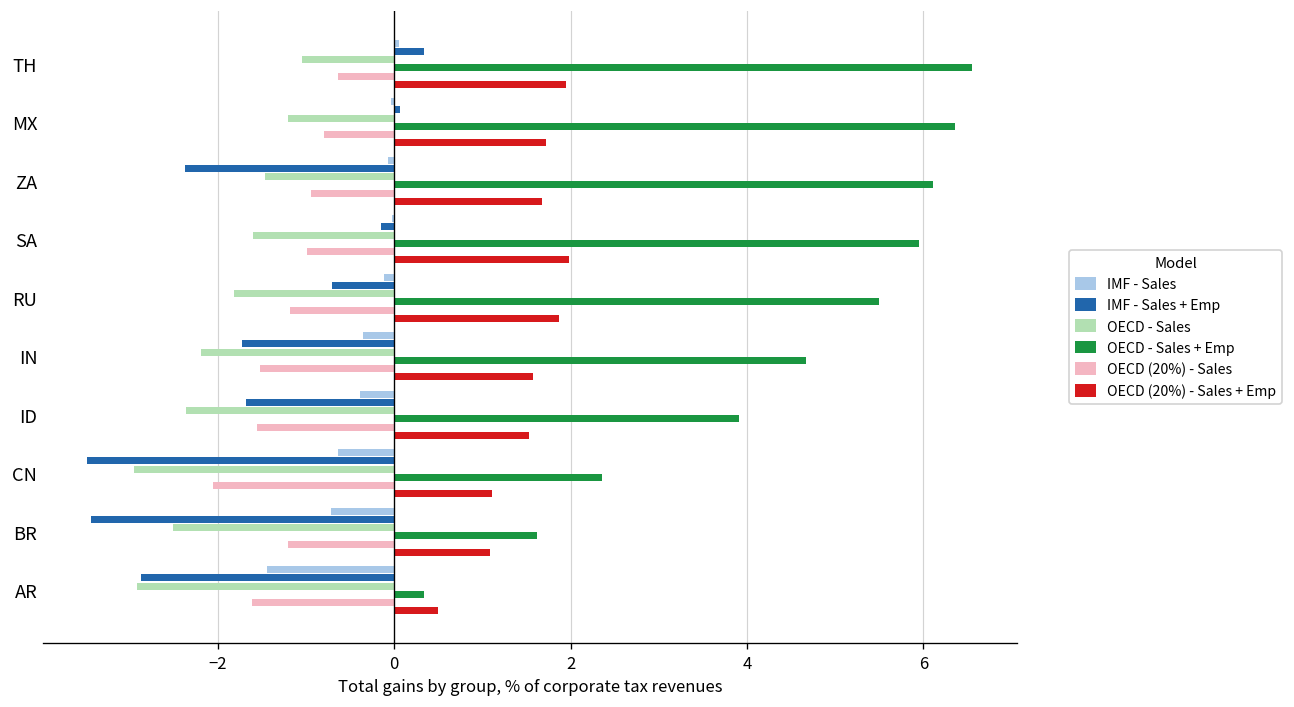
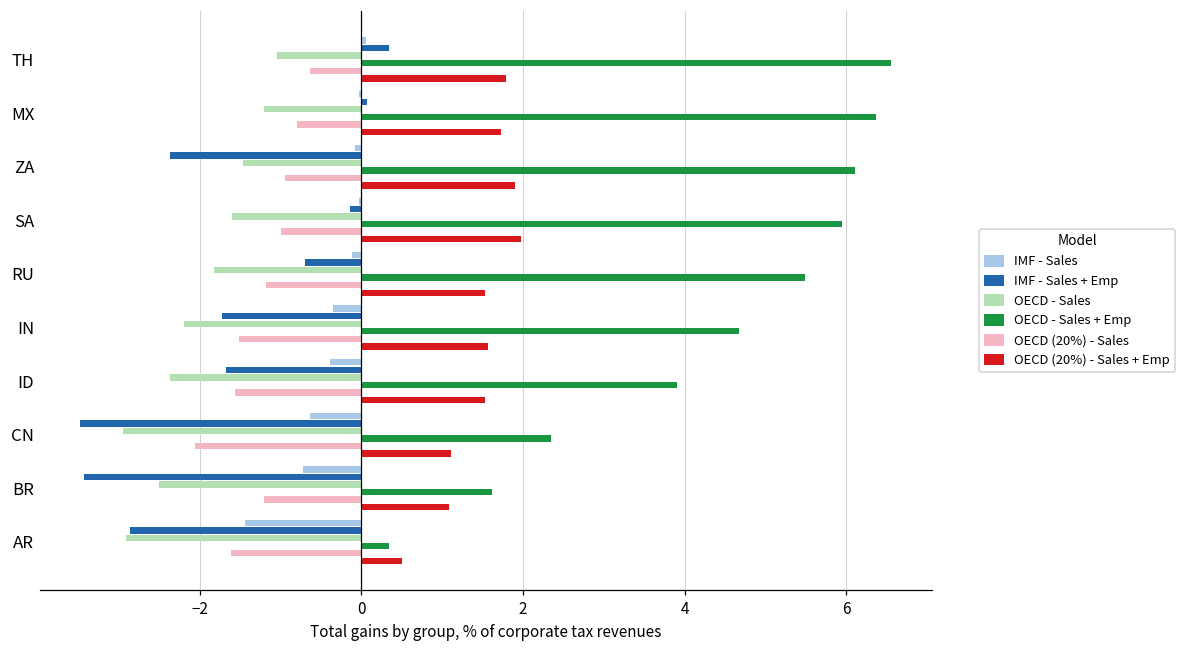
  {
    "IMF - Sales + Emp": {
      "TH": 0.3,
      "MX": 0.1,
      "ZA": -2.4,
      "SA": -0.1,
      "RU": -0.7,
      "IN": -1.7,
      "ID": -1.7,
      "CN": -3.5,
      "BR": -3.4,
      "AR": -2.9
    },
    "OECD - Sales + Emp": {
      "TH": 6.6,
      "MX": 6.4,
      "ZA": 6.1,
      "SA": 5.9,
      "RU": 5.5,
      "IN": 4.7,
      "ID": 3.9,
      "CN": 2.4,
      "BR": 1.6,
      "AR": 0.3
    },
    "OECD (20%) - Sales": {
      "TH": -0.6,
      "MX": -0.8,
      "ZA": -0.9,
      "SA": -1.0,
      "RU": -1.2,
      "IN": -1.5,
      "ID": -1.6,
      "CN": -2.1,
      "BR": -1.2,
      "AR": -1.6
    },
    "OECD (20%) - Sales + Emp": {
-     "TH": 1.9,
+     "TH": 1.8,
      "MX": 1.7,
-     "ZA": 1.7,
+     "ZA": 1.9,
      "SA": 2.0,
-     "RU": 1.9,
+     "RU": 1.5,
      "IN": 1.6,
      "ID": 1.5,
      "CN": 1.1,
      "BR": 1.1,
      "AR": 0.5
    }
  }
